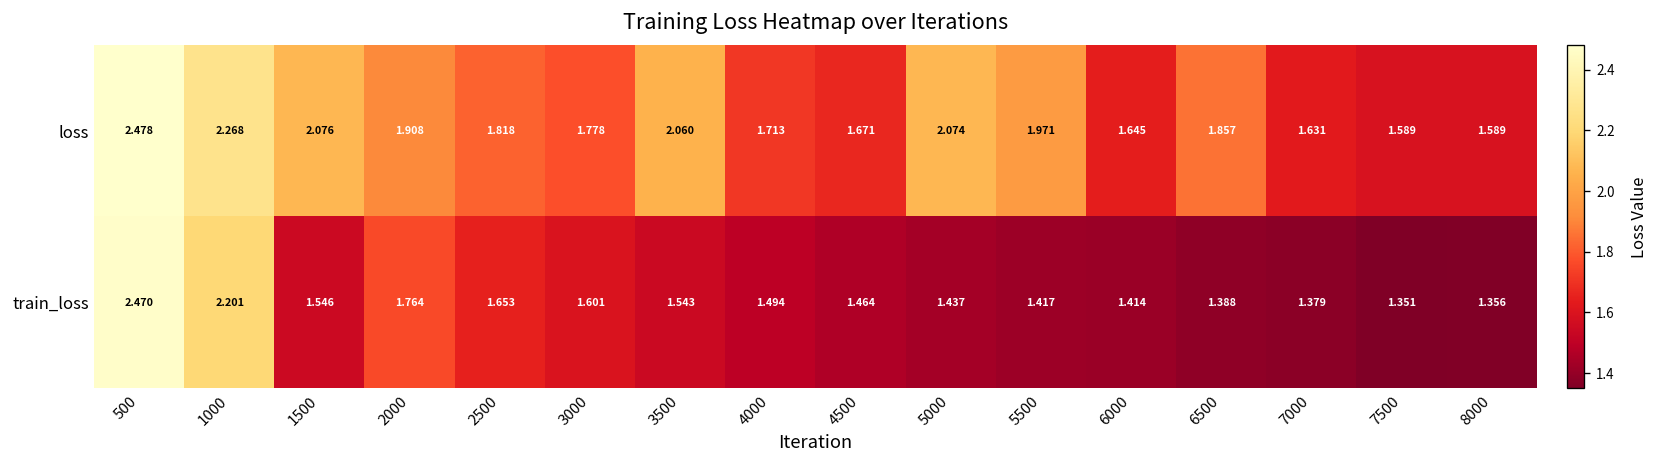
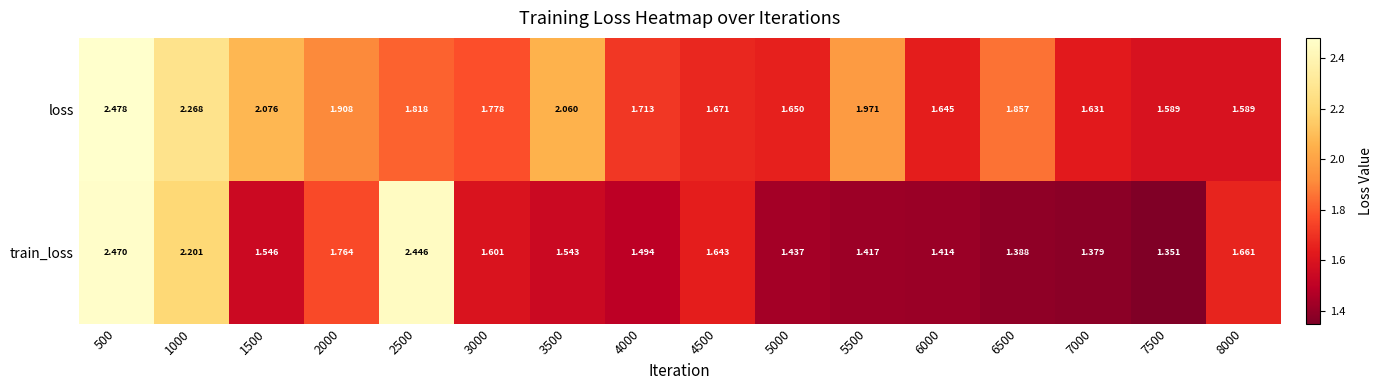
  {
    "loss": {
      "500": 2.478,
      "1000": 2.268,
      "1500": 2.076,
      "2000": 1.908,
      "2500": 1.818,
      "3000": 1.778,
      "3500": 2.060,
      "4000": 1.713,
      "4500": 1.671,
-     "5000": 2.074,
+     "5000": 1.650,
      "5500": 1.971,
      "6000": 1.645,
      "6500": 1.857,
      "7000": 1.631,
      "7500": 1.589,
      "8000": 1.589
    },
    "train_loss": {
      "500": 2.470,
      "1000": 2.201,
      "1500": 1.546,
      "2000": 1.764,
-     "2500": 1.653,
+     "2500": 2.446,
      "3000": 1.601,
      "3500": 1.543,
      "4000": 1.494,
-     "4500": 1.464,
+     "4500": 1.643,
      "5000": 1.437,
      "5500": 1.417,
      "6000": 1.414,
      "6500": 1.388,
      "7000": 1.379,
      "7500": 1.351,
-     "8000": 1.356
+     "8000": 1.661
    }
  }
